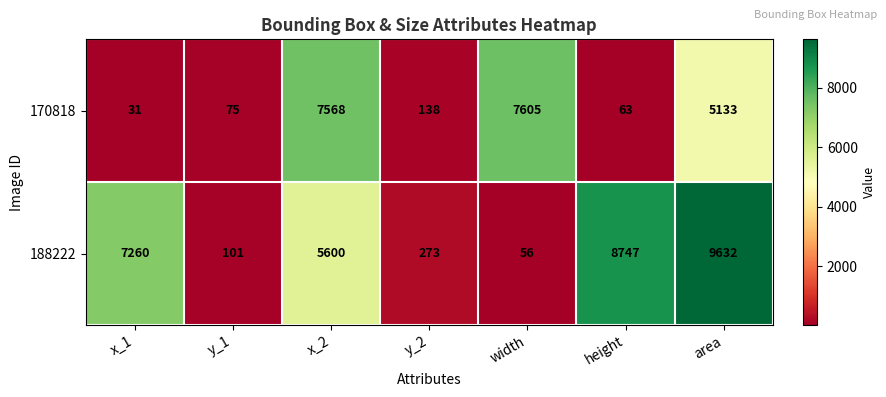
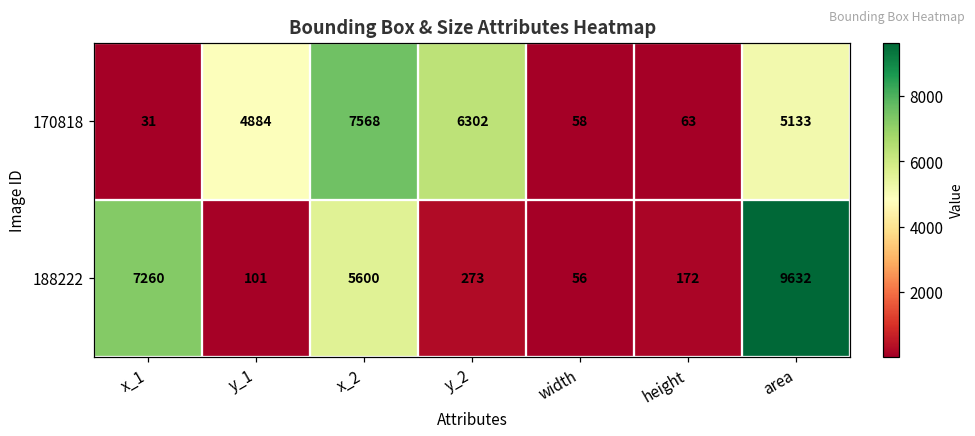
  {
    "170818": {
      "x_1": 31,
-     "y_1": 75,
+     "y_1": 4884,
      "x_2": 7568,
-     "y_2": 138,
-     "width": 7605,
+     "y_2": 6302,
+     "width": 58,
      "height": 63,
      "area": 5133
    },
    "188222": {
      "x_1": 7260,
      "y_1": 101,
      "x_2": 5600,
      "y_2": 273,
      "width": 56,
-     "height": 8747,
+     "height": 172,
      "area": 9632
    }
  }
